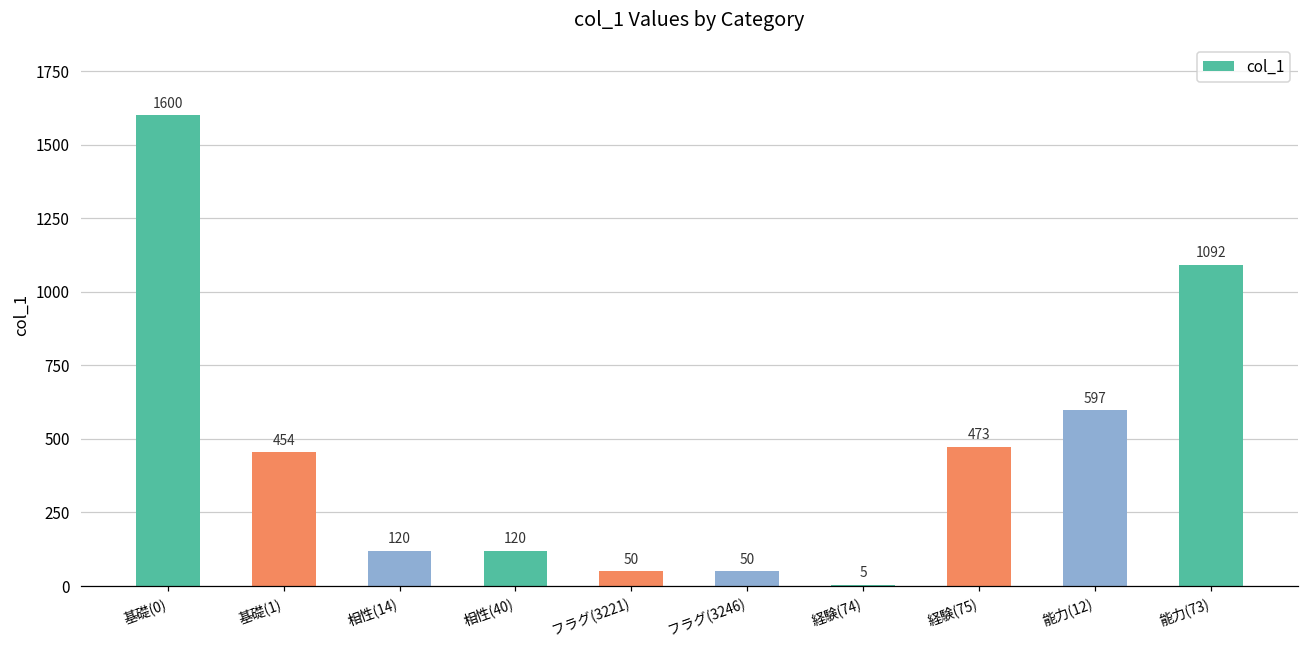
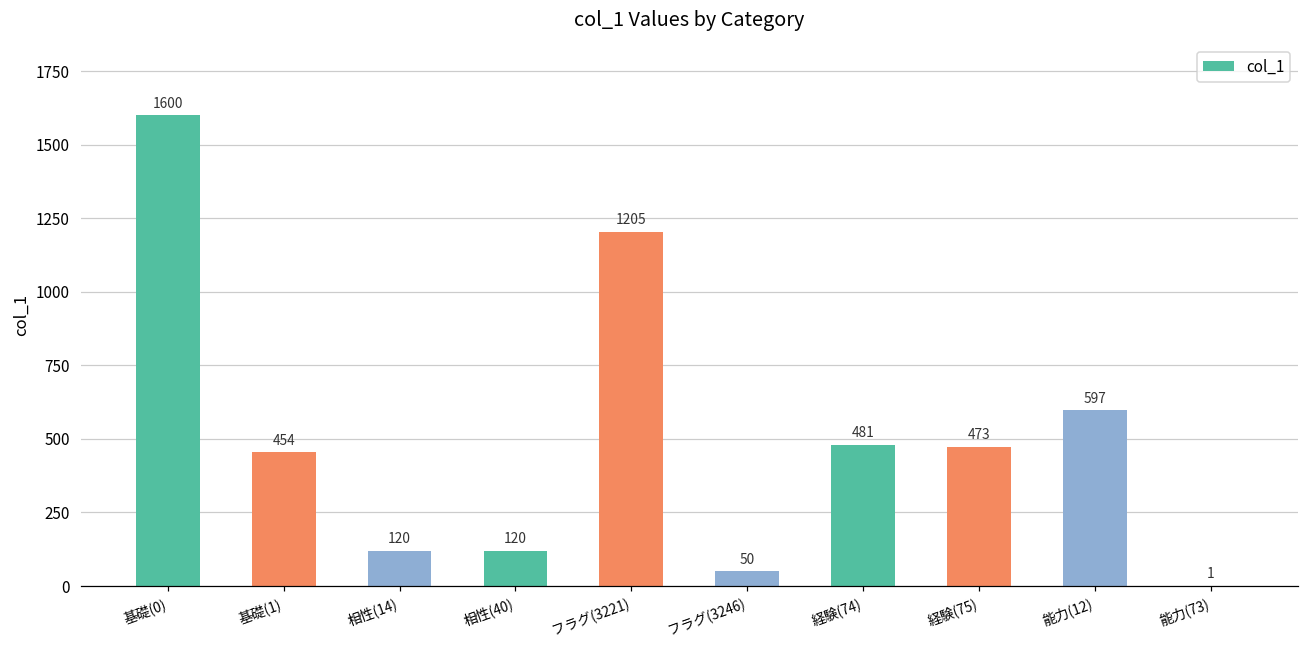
  {
    "基礎(0)": 1600,
    "基礎(1)": 454,
    "相性(14)": 120,
    "相性(40)": 120,
-   "フラグ(3221)": 50,
+   "フラグ(3221)": 1205,
    "フラグ(3246)": 50,
-   "経験(74)": 5,
+   "経験(74)": 481,
    "経験(75)": 473,
    "能力(12)": 597,
-   "能力(73)": 1092
+   "能力(73)": 1
  }
